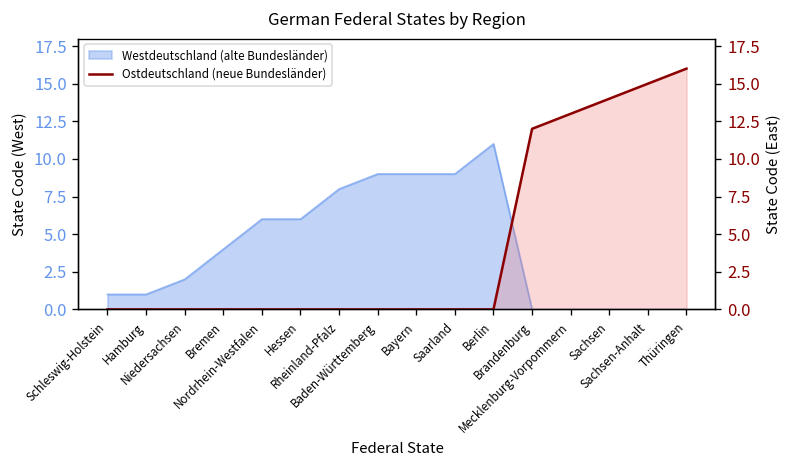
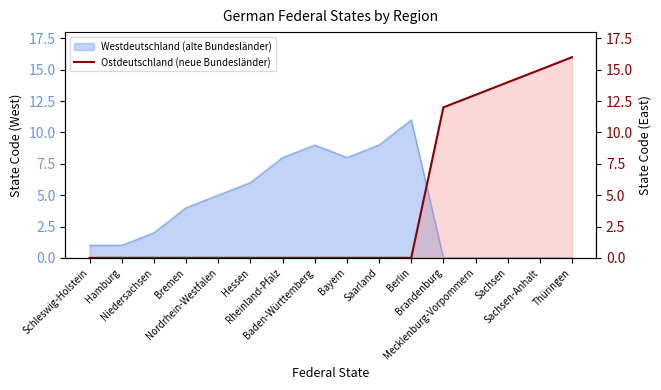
  {
    "Westdeutschland (alte Bundesländer)": {
      "Schleswig-Holstein": 1,
      "Hamburg": 1,
      "Niedersachsen": 2,
      "Bremen": 4,
-     "Nordrhein-Westfalen": 6,
+     "Nordrhein-Westfalen": 5,
      "Hessen": 6,
      "Rheinland-Pfalz": 8,
      "Baden-Württemberg": 9,
-     "Bayern": 9,
+     "Bayern": 8,
      "Saarland": 9,
      "Berlin": 11,
      "Brandenburg": 0,
      "Mecklenburg-Vorpommern": 0,
      "Sachsen": 0,
      "Sachsen-Anhalt": 0,
      "Thüringen": 0
    }
  }
